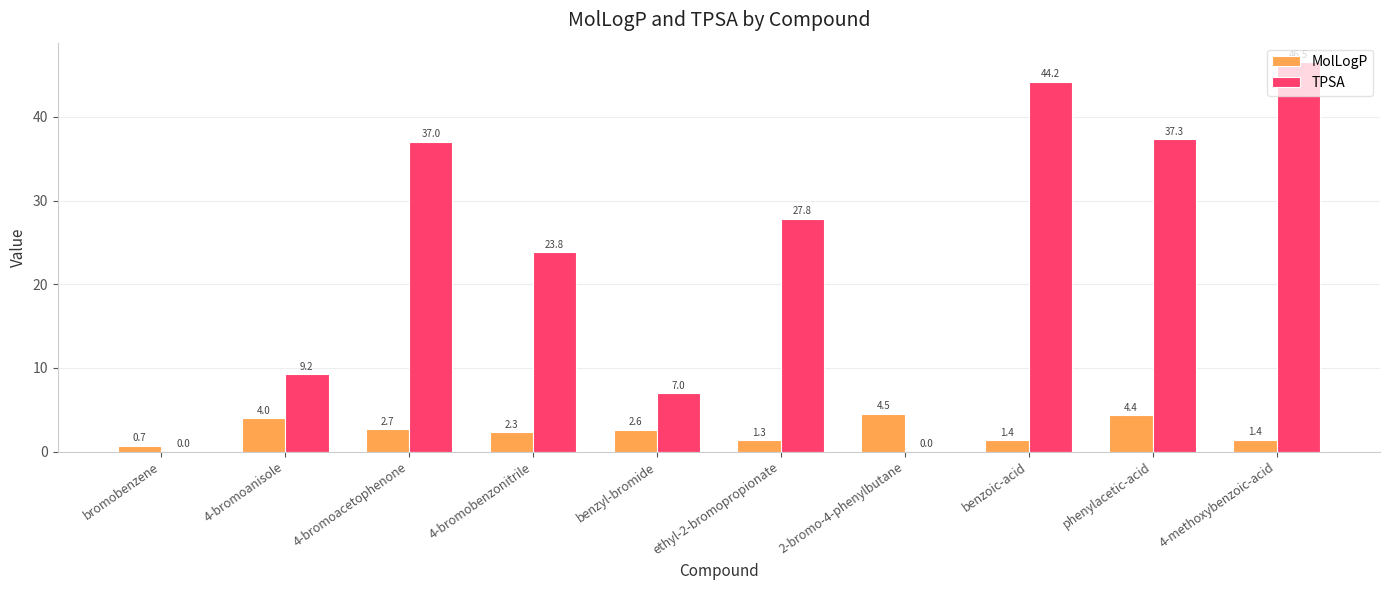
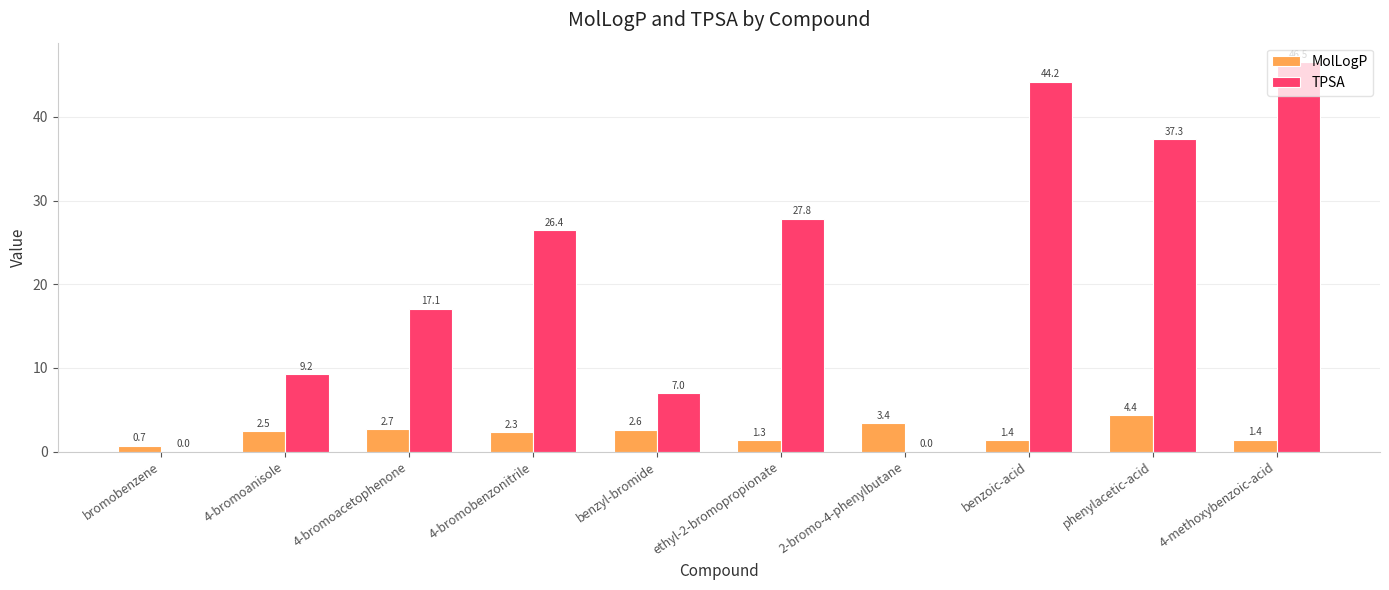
  {
    "MolLogP": {
      "bromobenzene": 0.7,
-     "4-bromoanisole": 4.0,
+     "4-bromoanisole": 2.5,
      "4-bromoacetophenone": 2.7,
      "4-bromobenzonitrile": 2.3,
      "benzyl-bromide": 2.6,
      "ethyl-2-bromopropionate": 1.3,
-     "2-bromo-4-phenylbutane": 4.5,
+     "2-bromo-4-phenylbutane": 3.4,
      "benzoic-acid": 1.4,
      "phenylacetic-acid": 4.4,
      "4-methoxybenzoic-acid": 1.4
    },
    "TPSA": {
      "bromobenzene": 0.0,
      "4-bromoanisole": 9.2,
-     "4-bromoacetophenone": 37.0,
-     "4-bromobenzonitrile": 23.8,
+     "4-bromoacetophenone": 17.1,
+     "4-bromobenzonitrile": 26.4,
      "benzyl-bromide": 7.0,
      "ethyl-2-bromopropionate": 27.8,
      "2-bromo-4-phenylbutane": 0.0,
      "benzoic-acid": 44.2,
      "phenylacetic-acid": 37.3
    }
  }
